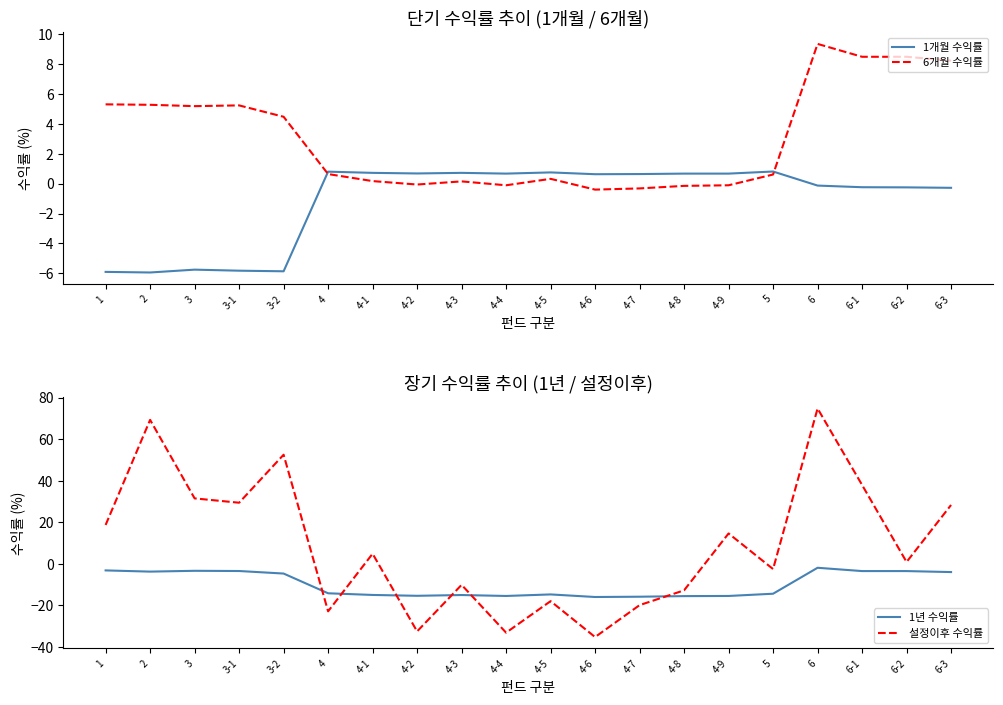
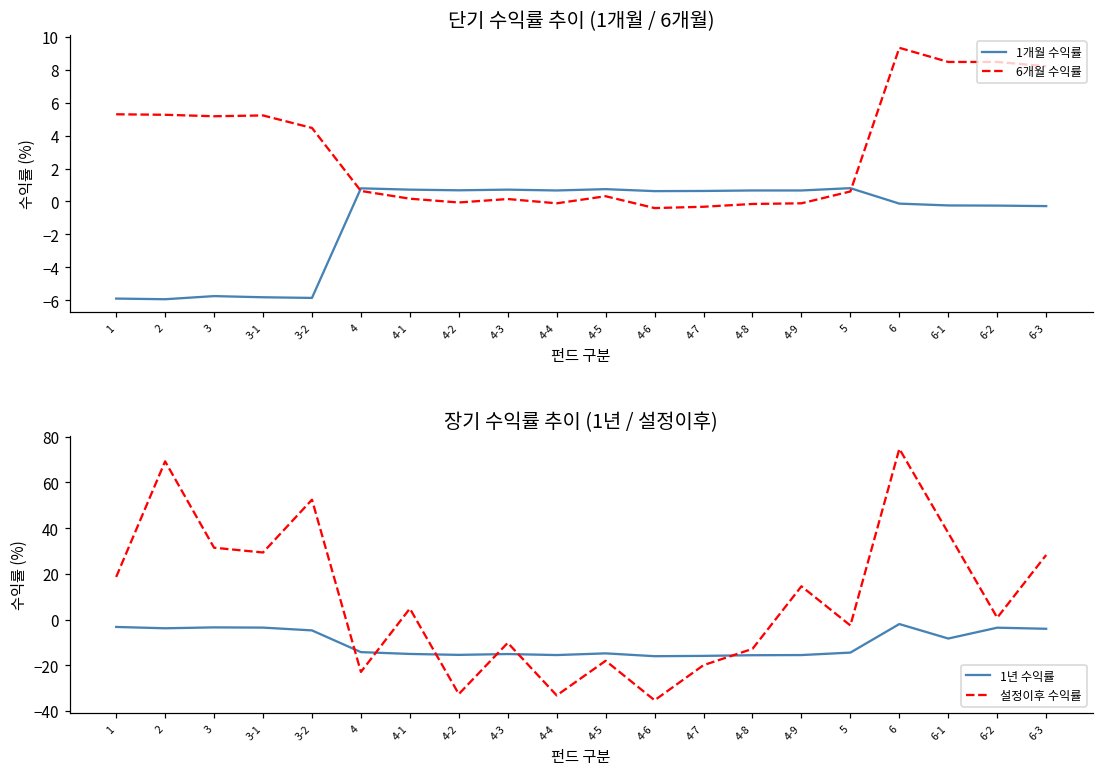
  {
    "단기 수익률 추이 (1개월 / 6개월)": {
      "1개월 수익률": {
        "1": -5.9,
        "2": -5.9,
        "3": -5.8,
        "3-1": -5.8,
        "3-2": -5.9,
        "4-1": 0.7,
        "4-2": 0.7,
        "4-3": 0.7,
        "4-4": 0.7,
        "4-5": 0.8,
        "4-6": 0.6,
        "4-7": 0.6,
        "4-8": 0.7,
        "4-9": 0.7,
        "5": 0.8,
        "6": -0.1,
        "6-1": -0.2,
        "6-2": -0.3,
        "6-3": -0.3
      },
      "6개월 수익률": {
        "1": 5.3,
        "2": 5.3,
        "3": 5.2,
        "3-1": 5.2,
        "3-2": 4.5,
        "4-1": 0.2,
        "4-2": -0.1,
        "4-3": 0.2,
        "4-4": -0.1,
        "4-5": 0.3,
        "4-6": -0.4,
        "4-7": -0.3,
        "4-8": -0.2,
        "4-9": -0.1,
        "5": 0.6,
        "6": 9.3,
        "6-1": 8.5
      }
    },
    "장기 수익률 추이 (1년 / 설정이후)": {
      "1년 수익률": {
        "1": -3,
        "2": -4,
        "3": -3,
        "3-1": -4,
        "3-2": -5,
        "4": -14,
        "4-1": -15,
        "4-2": -15,
        "4-3": -15,
        "4-4": -16,
        "4-5": -15,
        "4-6": -16,
        "4-7": -16,
        "4-8": -16,
        "4-9": -16,
        "5": -14,
        "6": -2,
-       "6-1": -4,
+       "6-1": -8,
        "6-2": -4,
        "6-3": -4
      },
      "설정이후 수익률": {
        "1": 19,
        "2": 69,
        "3": 31,
        "3-1": 29,
        "3-2": 52,
        "4": -23,
        "4-1": 5,
        "4-2": -33,
        "4-3": -10,
        "4-4": -33,
        "4-5": -18,
        "4-6": -35,
        "4-7": -20,
        "4-8": -13,
        "4-9": 15,
        "5": -3,
        "6": 75,
        "6-1": 38,
        "6-2": 1,
        "6-3": 28
      }
    }
  }
